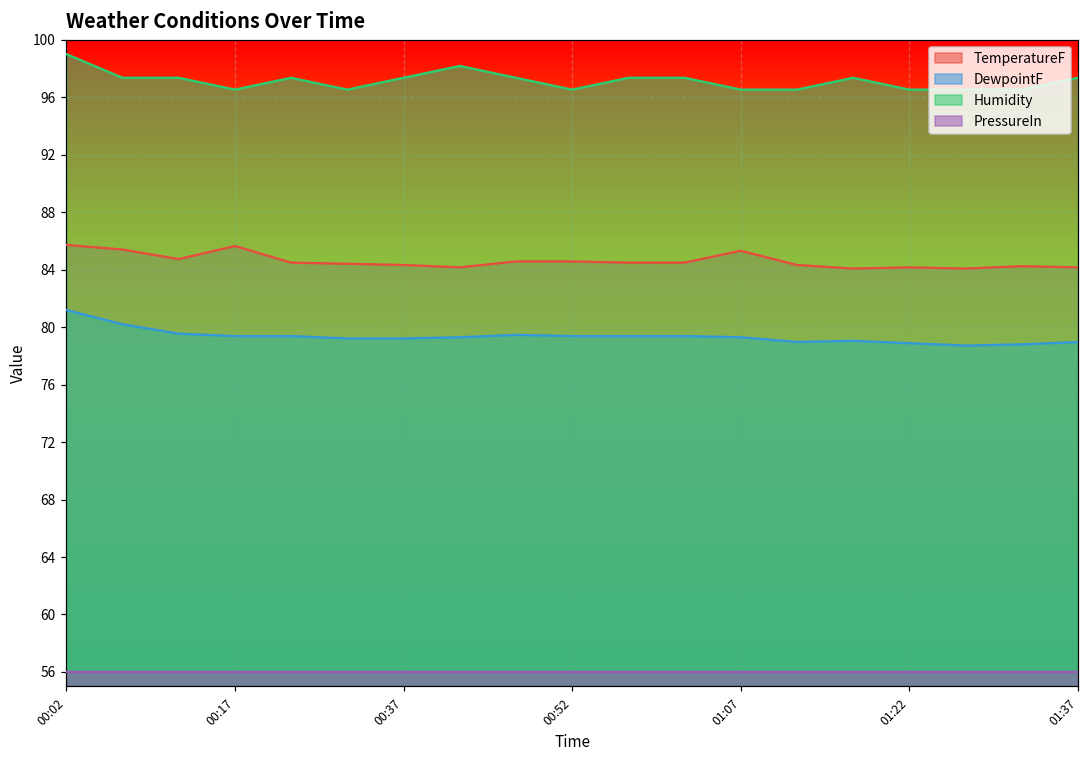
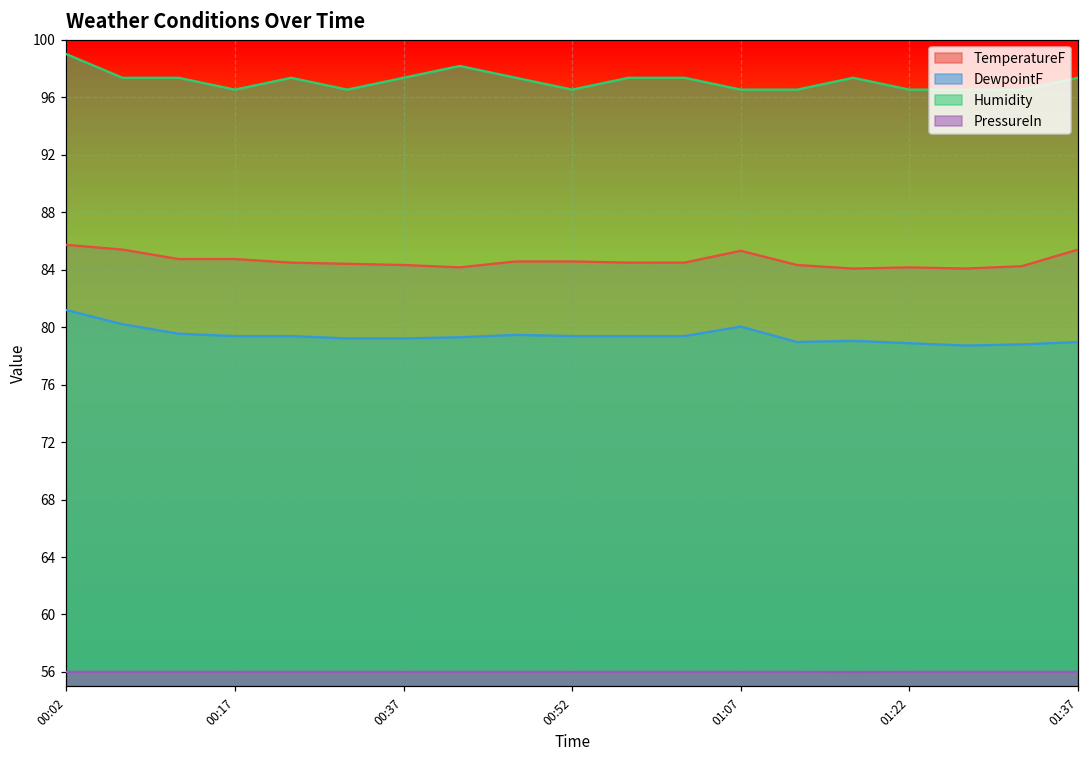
  {
    "TemperatureF": {
      "00:02": 85.7,
-     "00:17": 85.6,
+     "00:17": 84.7,
      "00:37": 84.3,
      "00:52": 84.6,
      "01:07": 85.3,
      "01:22": 84.2,
-     "01:37": 84.2
+     "01:37": 85.4
    },
    "DewpointF": {
      "00:02": 81.2,
      "00:17": 79.4,
      "00:37": 79.2,
      "00:52": 79.4,
-     "01:07": 79.3,
+     "01:07": 80.0,
      "01:22": 78.9,
      "01:37": 79.0
    },
    "Humidity": {
      "00:02": 99.0,
      "00:17": 96.5,
      "00:37": 97.4,
      "00:52": 96.5,
      "01:07": 96.5,
      "01:22": 96.5,
      "01:37": 97.4
    },
    "PressureIn": {
      "00:02": 56.0,
      "00:17": 56.0,
      "00:37": 56.0,
      "00:52": 56.0,
      "01:07": 56.0,
      "01:22": 56.0,
      "01:37": 56.0
    }
  }
